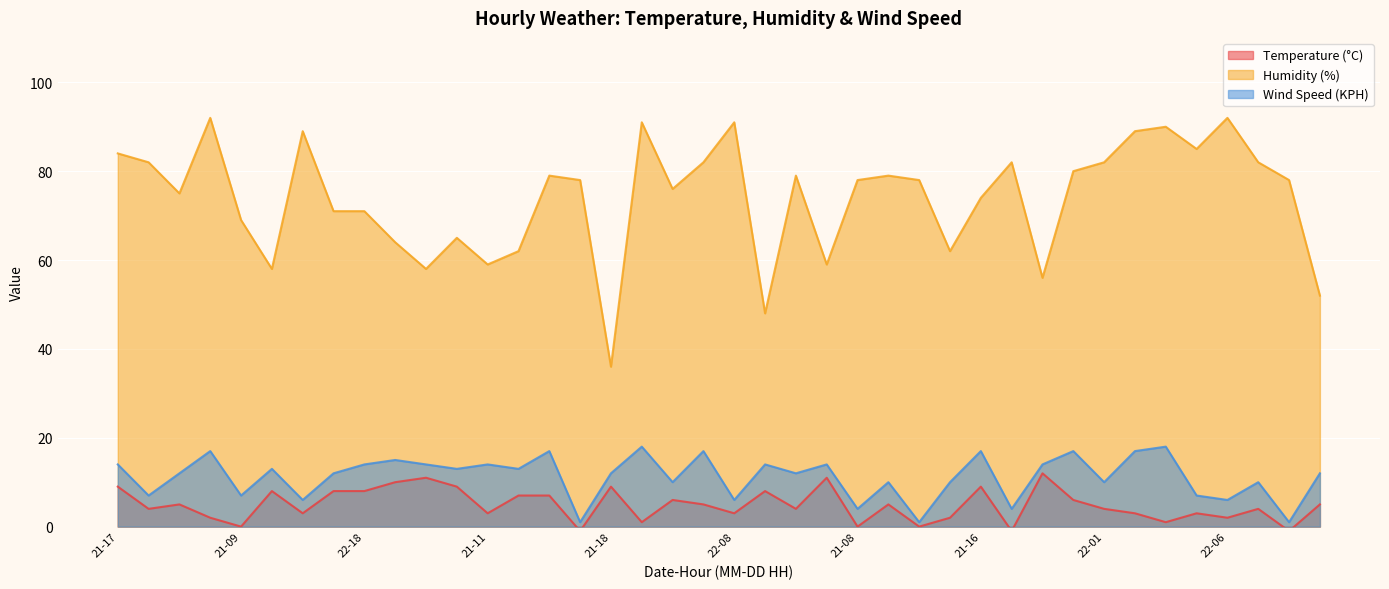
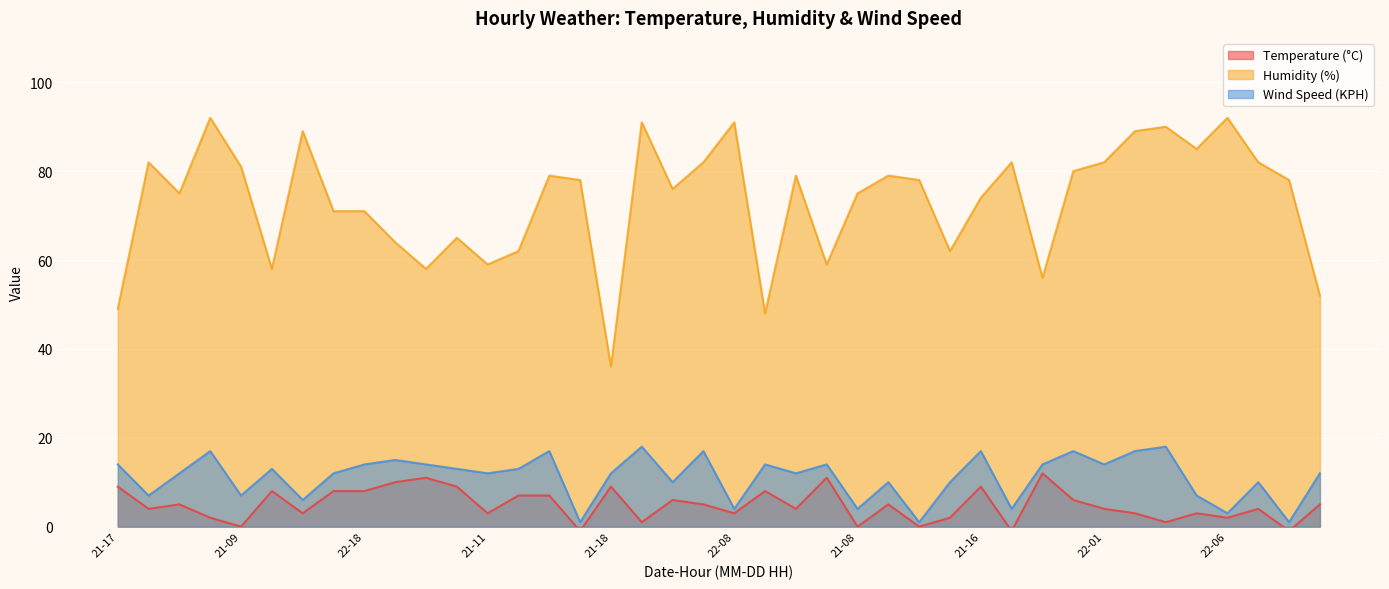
  {
    "Humidity (%)": {
-     "21-17": 84,
-     "21-09": 69,
+     "21-17": 49,
+     "21-09": 81,
      "22-18": 71,
      "21-11": 59,
      "21-18": 36,
      "22-08": 91,
-     "21-08": 78,
+     "21-08": 75,
      "21-16": 74,
      "22-01": 82,
      "22-06": 92
    },
    "Wind Speed (KPH)": {
      "21-17": 14,
      "21-09": 7,
      "22-18": 14,
-     "21-11": 14,
+     "21-11": 12,
      "21-18": 12,
-     "22-08": 6,
+     "22-08": 4,
      "21-08": 4,
      "21-16": 17,
-     "22-01": 10,
-     "22-06": 6
+     "22-01": 14,
+     "22-06": 3
    }
  }
